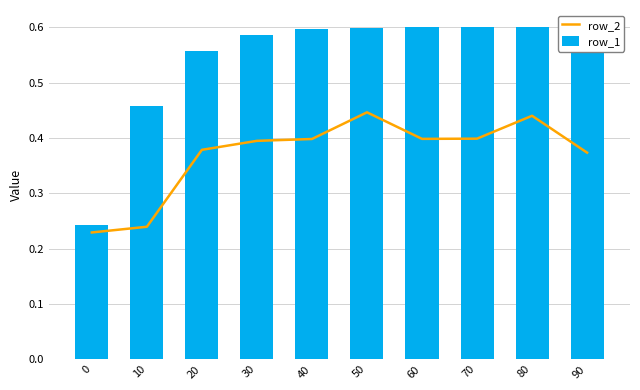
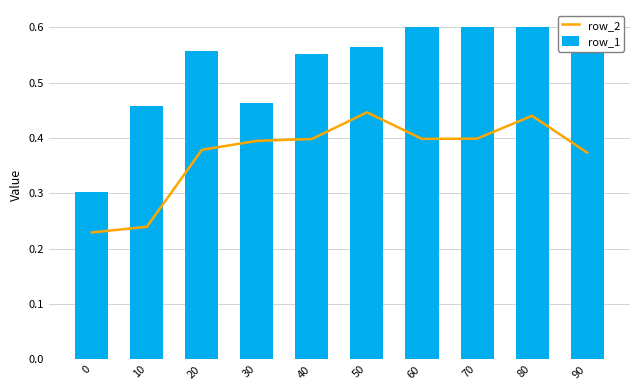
  {
    "row_1": {
-     "0": 0.24,
+     "0": 0.30,
      "10": 0.46,
      "20": 0.56,
-     "30": 0.59,
-     "40": 0.60,
-     "50": 0.60,
+     "30": 0.46,
+     "40": 0.55,
+     "50": 0.56,
      "60": 0.60,
      "70": 0.60,
      "80": 0.60
    },
    "row_2": {
      "0": 0.23,
      "10": 0.24,
      "20": 0.38,
      "30": 0.39,
      "40": 0.40,
      "50": 0.45,
      "60": 0.40,
      "70": 0.40,
      "80": 0.44,
      "90": 0.37
    }
  }
